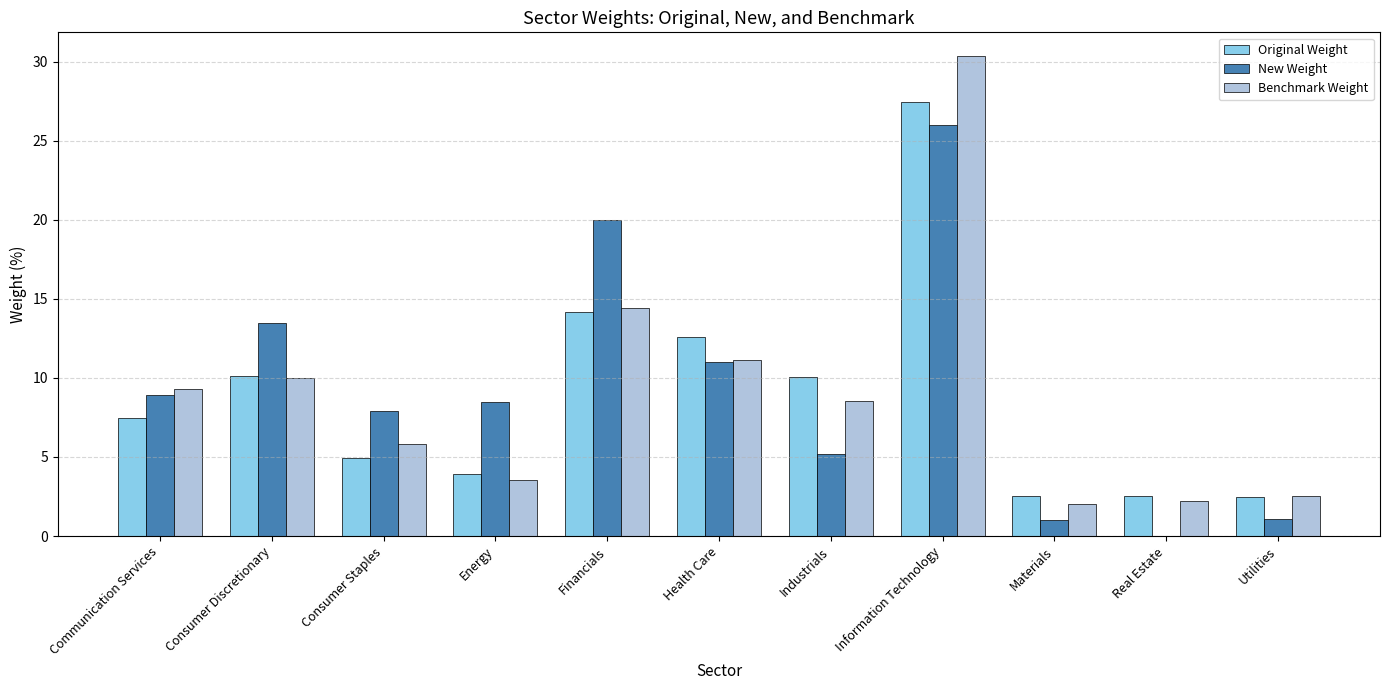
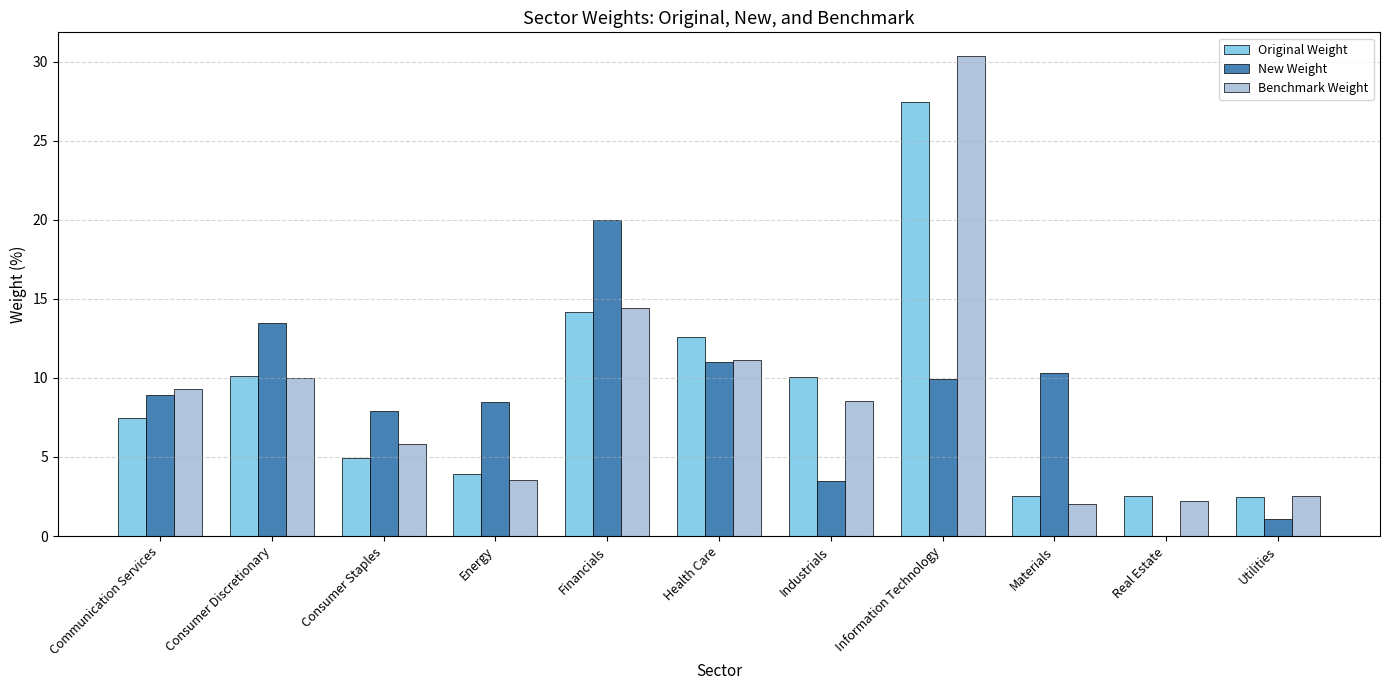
  {
    "New Weight": {
      "Communication Services": 8.9,
      "Consumer Discretionary": 13.5,
      "Consumer Staples": 7.9,
      "Energy": 8.5,
      "Financials": 20.0,
      "Health Care": 11.0,
-     "Industrials": 5.2,
-     "Information Technology": 26.0,
-     "Materials": 1.0,
+     "Industrials": 3.5,
+     "Information Technology": 9.9,
+     "Materials": 10.3,
      "Real Estate": 0.0,
      "Utilities": 1.1
    }
  }
